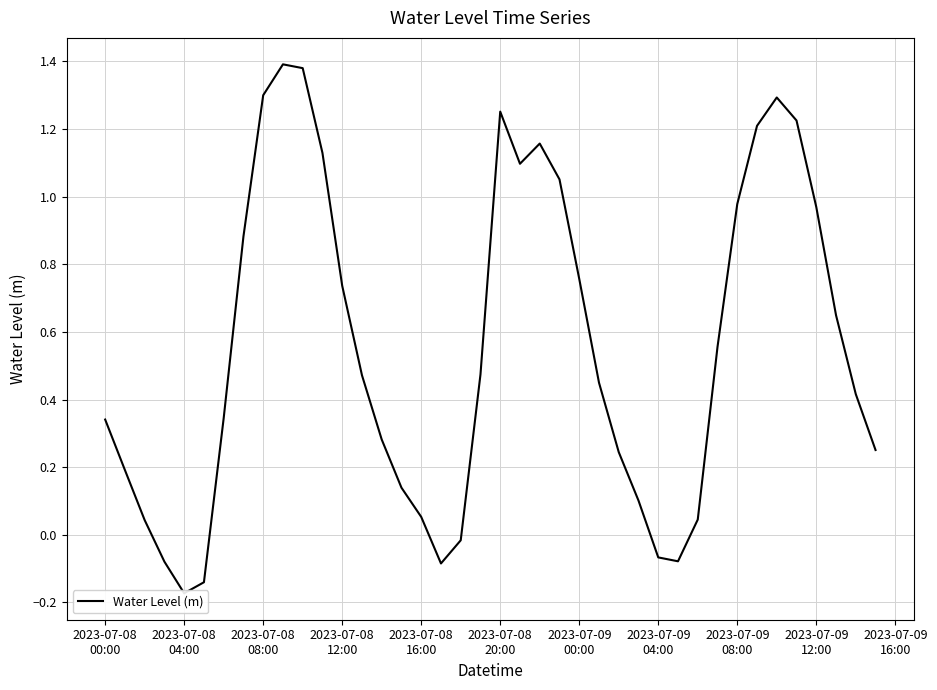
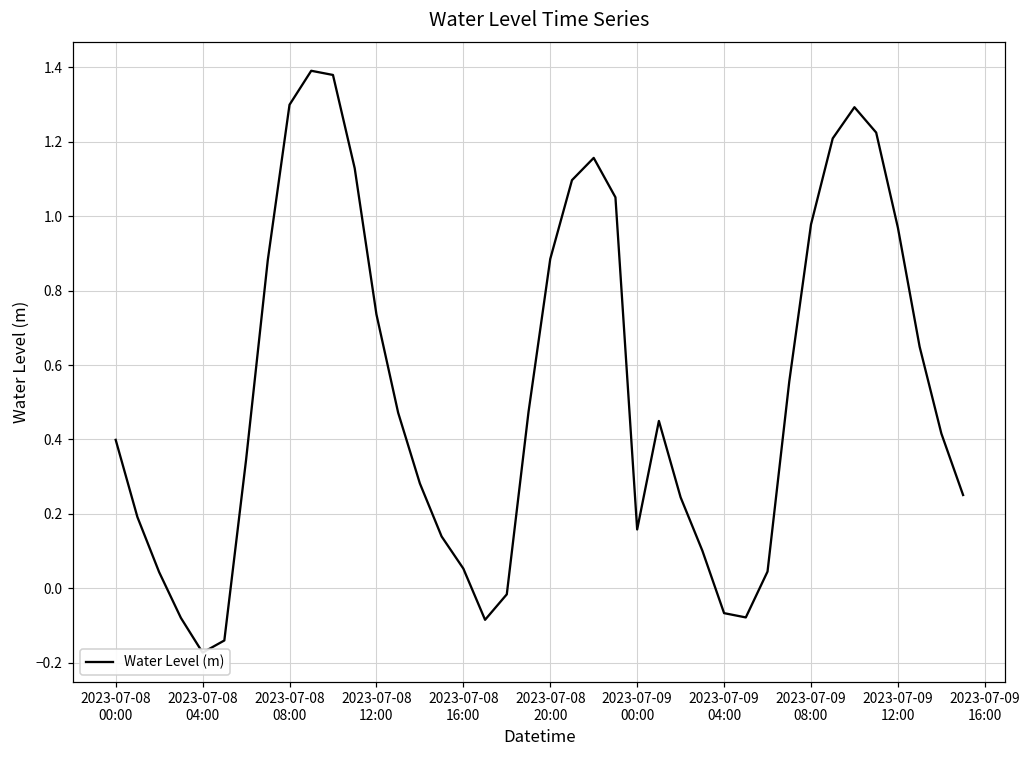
  {
-   "2023-07-08 00:00": 0.34,
+   "2023-07-08 00:00": 0.40,
    "2023-07-08 08:00": 1.30,
    "2023-07-08 12:00": 0.74,
    "2023-07-08 16:00": 0.05,
-   "2023-07-08 20:00": 1.25,
-   "2023-07-09 00:00": 0.76,
+   "2023-07-08 20:00": 0.89,
+   "2023-07-09 00:00": 0.16,
    "2023-07-09 04:00": -0.07,
    "2023-07-09 08:00": 0.98,
    "2023-07-09 12:00": 0.97
  }
